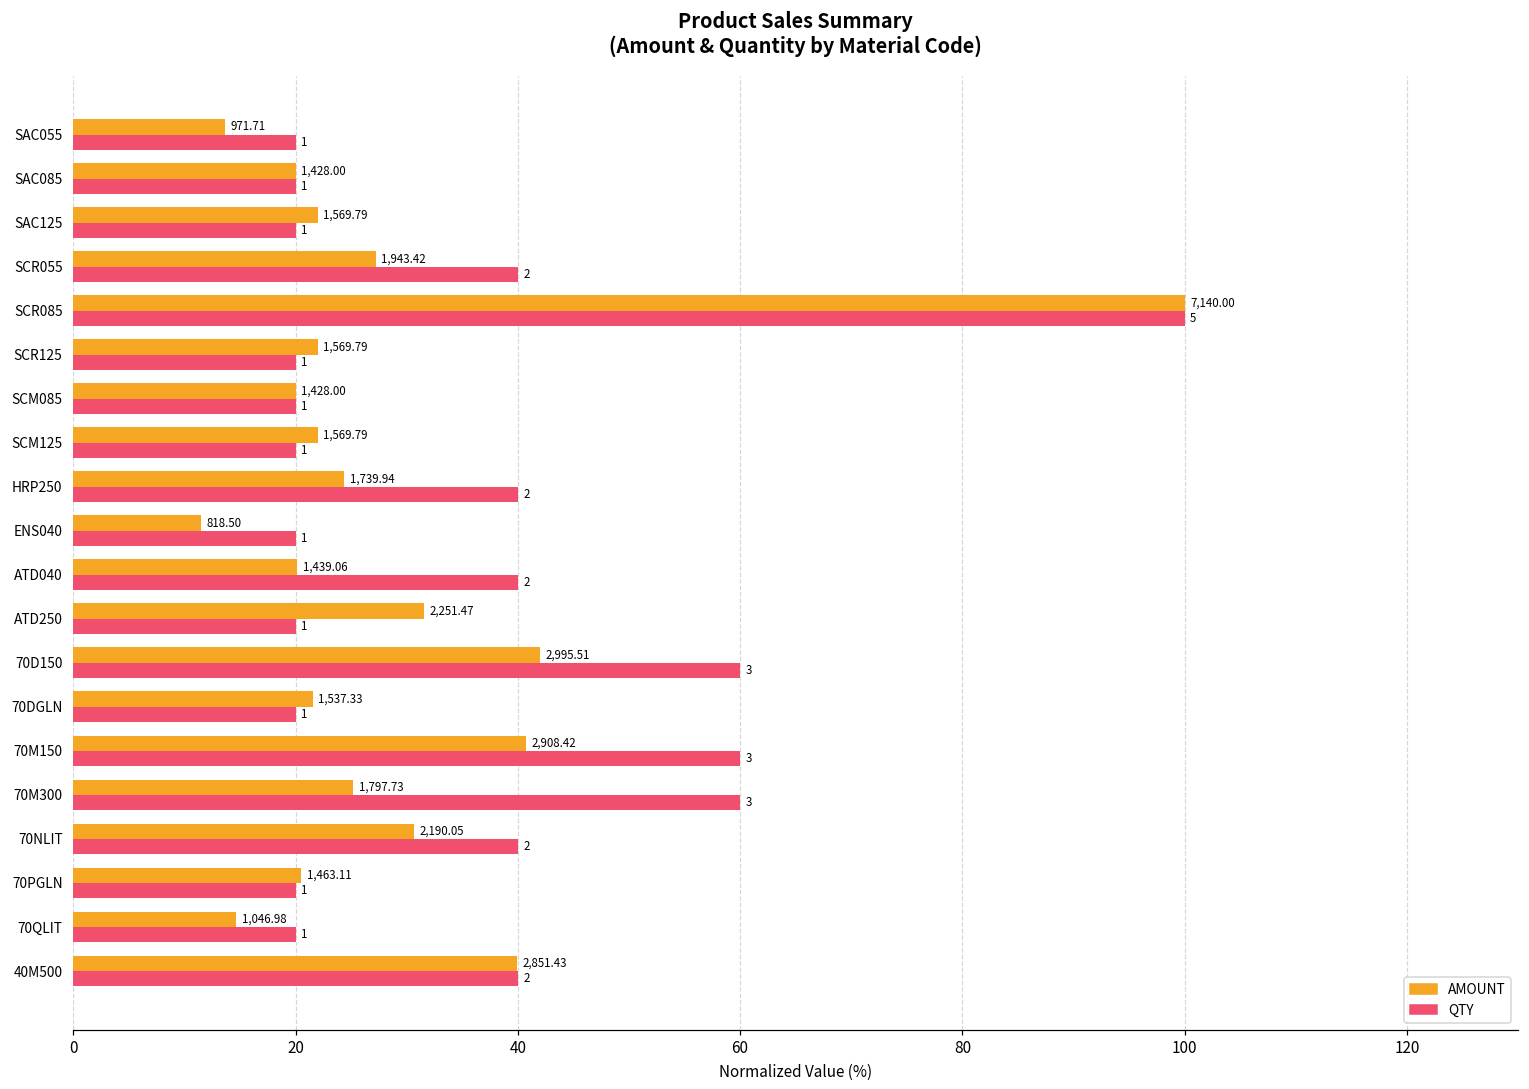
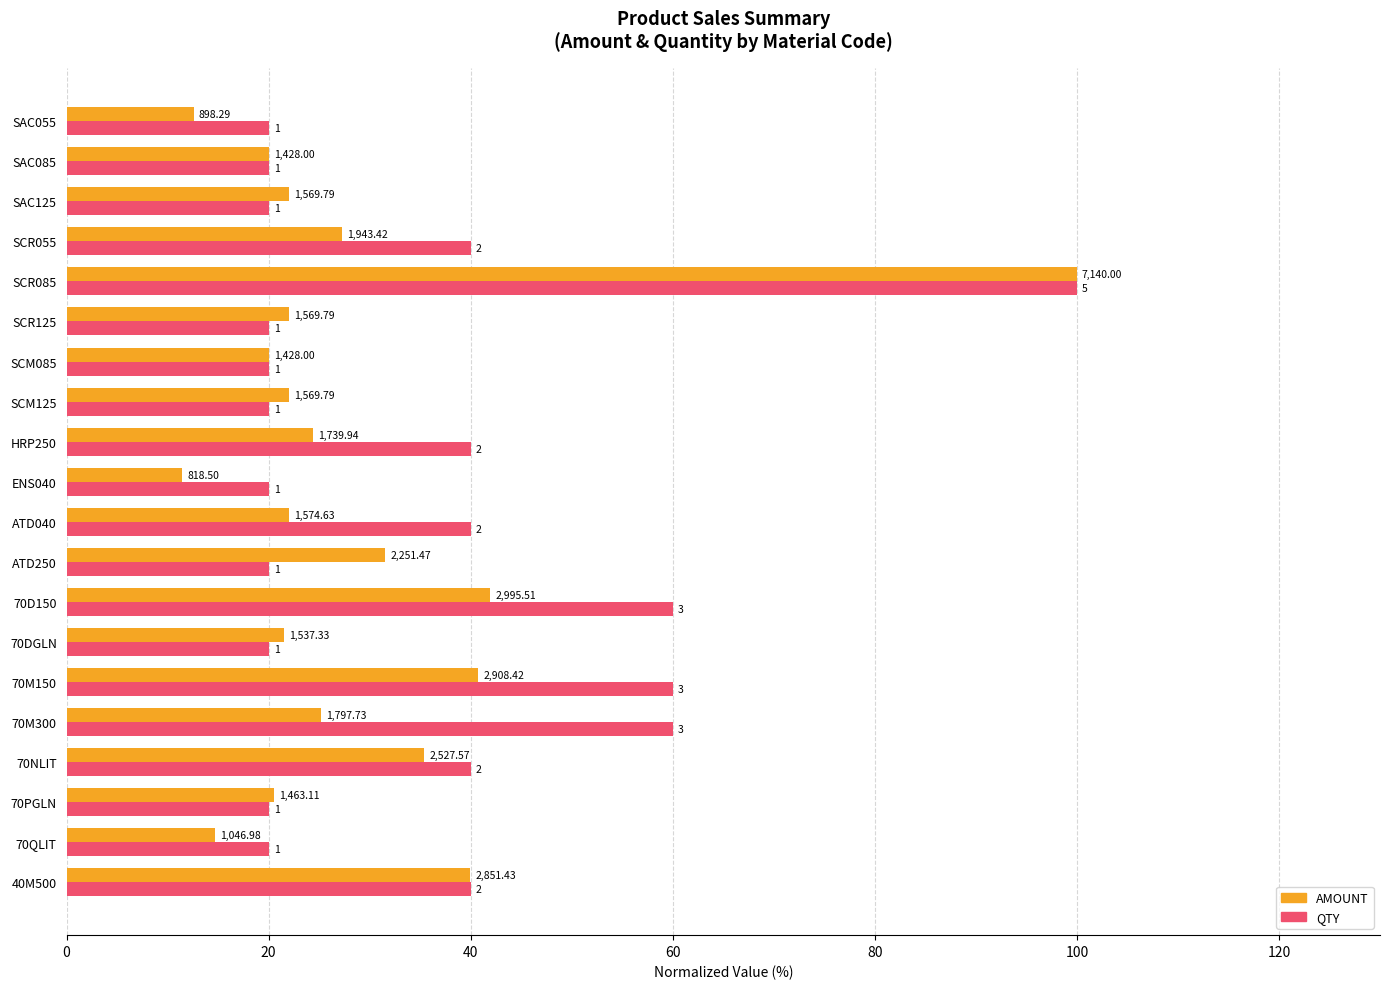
  {
    "AMOUNT": {
-     "SAC055": "971.71",
-     "ATD040": "1,439.06",
-     "70NLIT": "2,190.05"
+     "SAC055": "898.29",
+     "ATD040": "1,574.63",
+     "70NLIT": "2,527.57"
    }
  }
